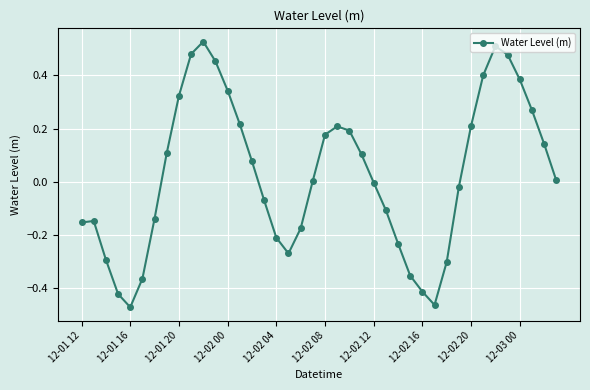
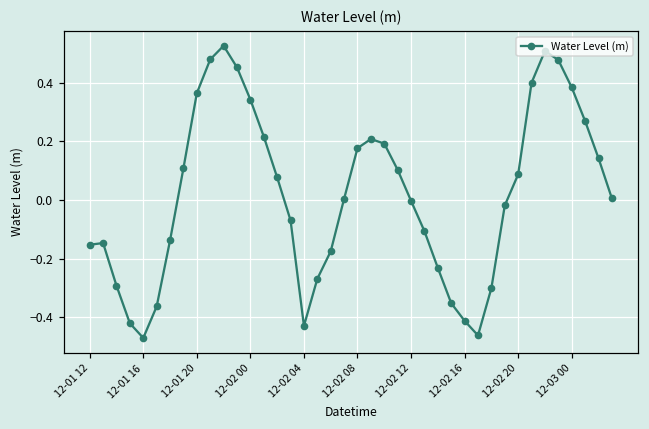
  {
    "12-01 12": -0.15,
    "12-01 16": -0.47,
-   "12-01 20": 0.32,
+   "12-01 20": 0.36,
    "12-02 00": 0.34,
-   "12-02 04": -0.21,
+   "12-02 04": -0.43,
    "12-02 08": 0.18,
    "12-02 12": 0.00,
    "12-02 16": -0.41,
-   "12-02 20": 0.21,
+   "12-02 20": 0.09,
    "12-03 00": 0.38
  }
